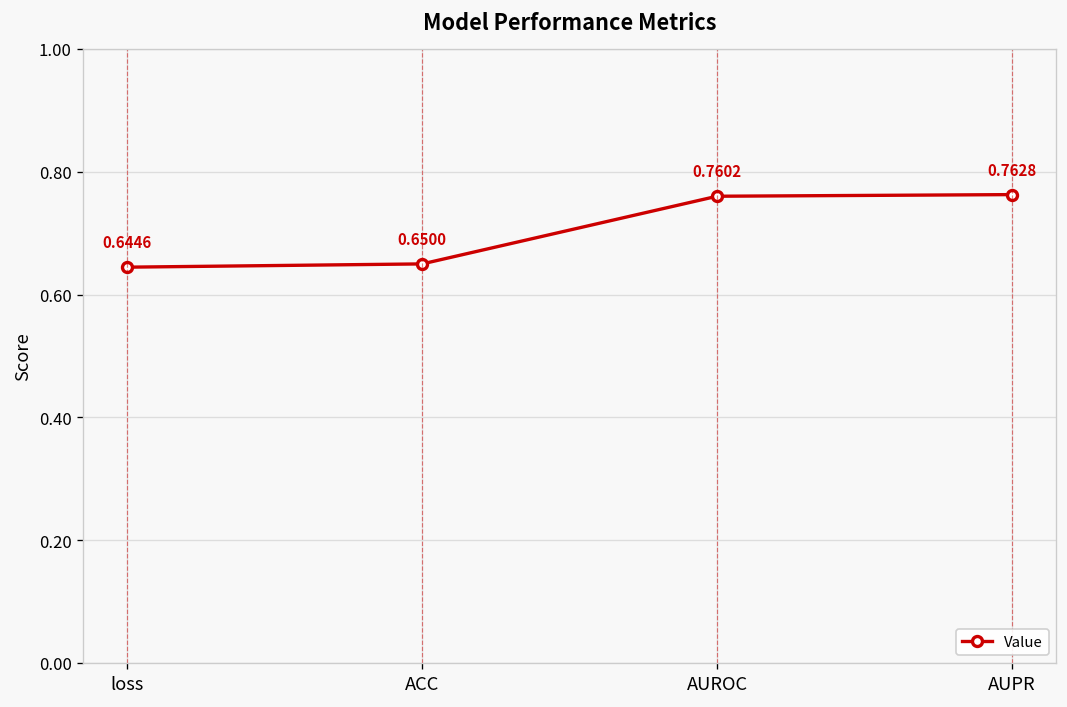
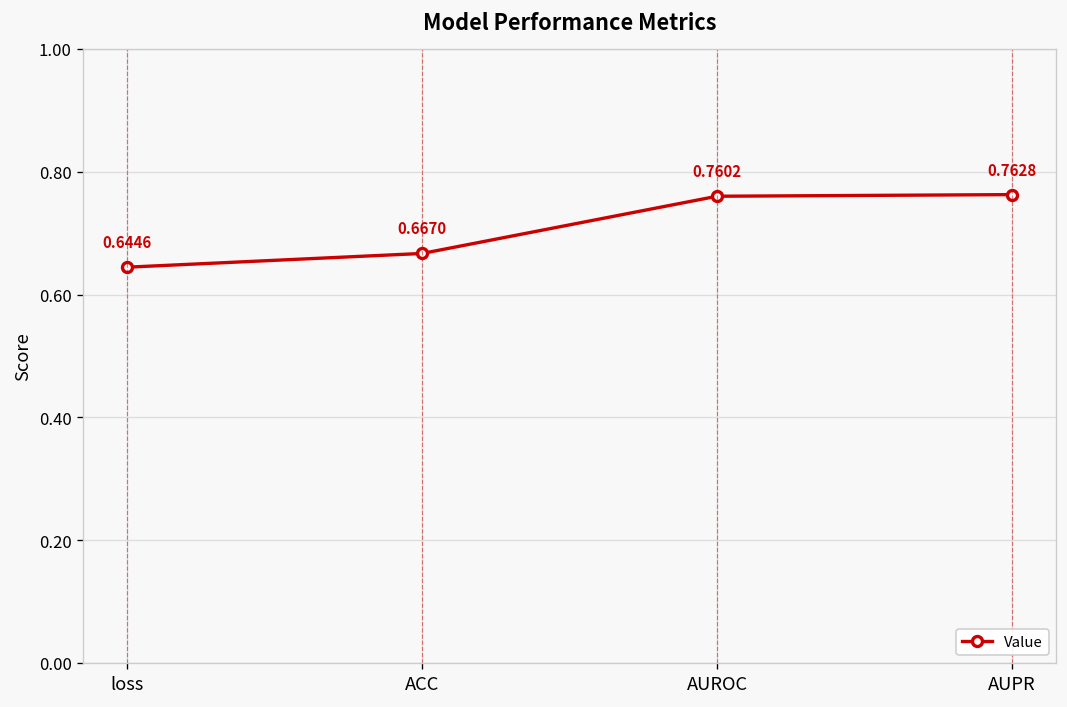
  {
    "loss": 0.6446,
-   "ACC": 0.6500,
+   "ACC": 0.6670,
    "AUROC": 0.7602,
    "AUPR": 0.7628
  }
